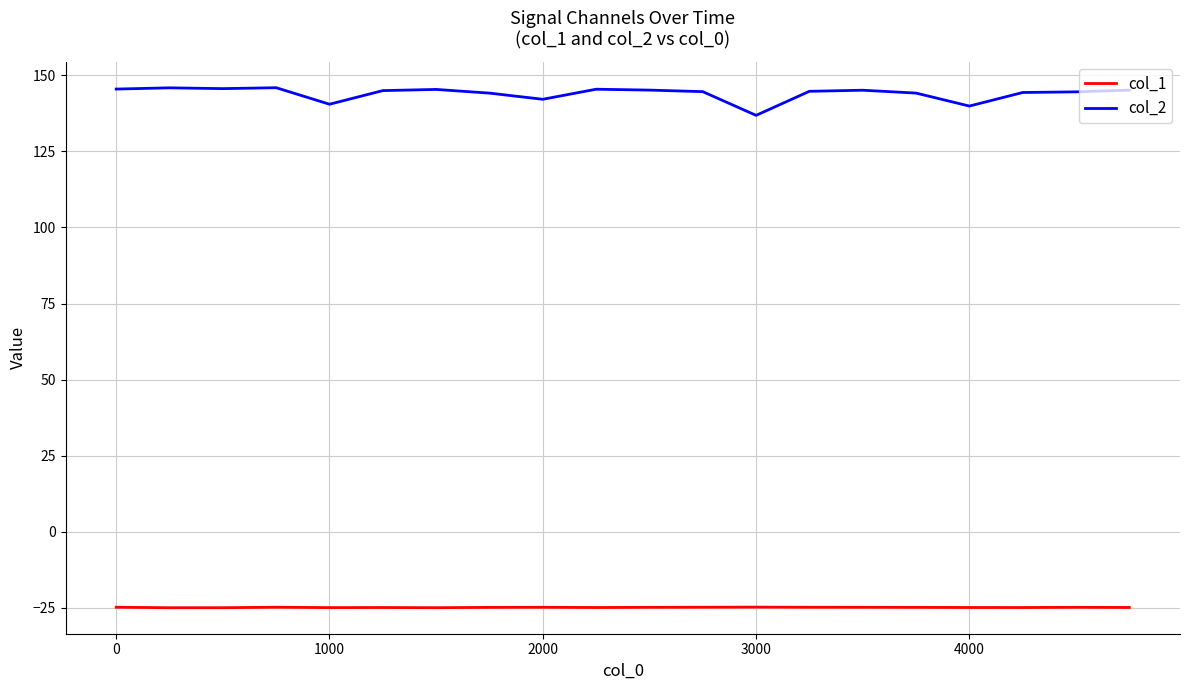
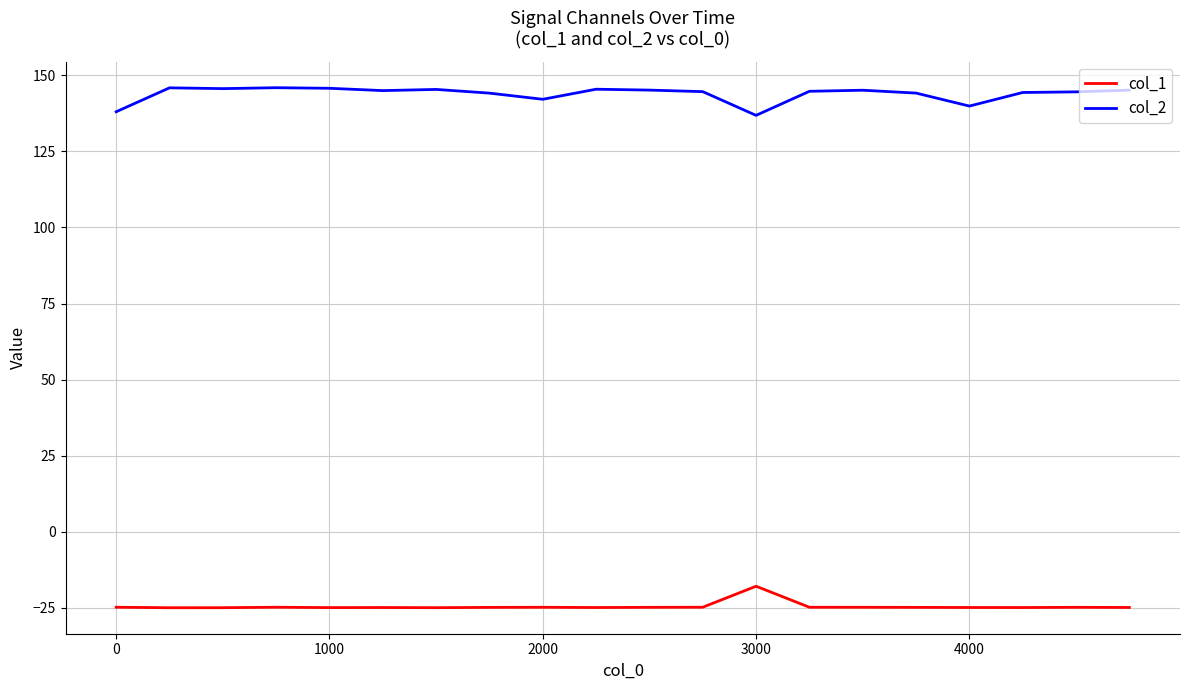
  {
    "col_1": {
      "0": -25,
      "1000": -25,
      "2000": -25,
-     "3000": -25,
+     "3000": -18,
      "4000": -25
    },
    "col_2": {
-     "0": 145,
-     "1000": 140,
+     "0": 138,
+     "1000": 146,
      "2000": 142,
      "3000": 137,
      "4000": 140
    }
  }
